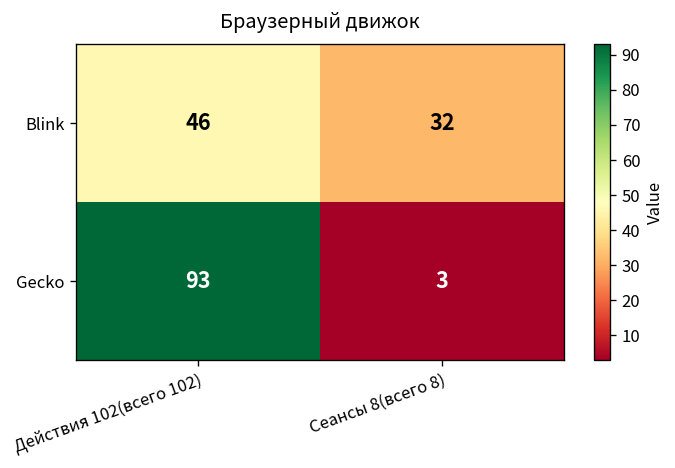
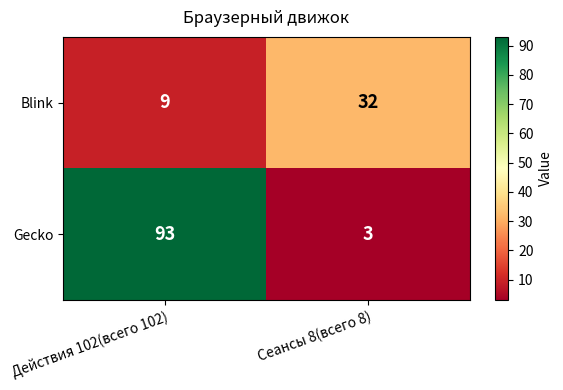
  {
    "Blink": {
-     "Действия 102(всего 102)": 46,
+     "Действия 102(всего 102)": 9,
      "Сеансы 8(всего 8)": 32
    },
    "Gecko": {
      "Действия 102(всего 102)": 93,
      "Сеансы 8(всего 8)": 3
    }
  }
